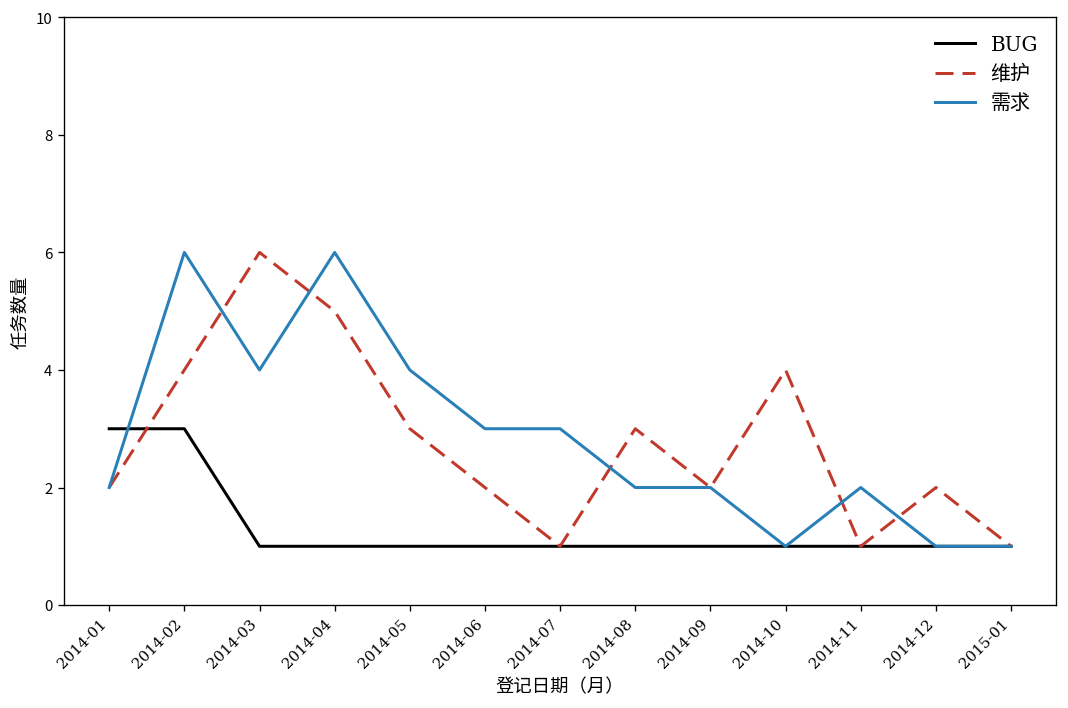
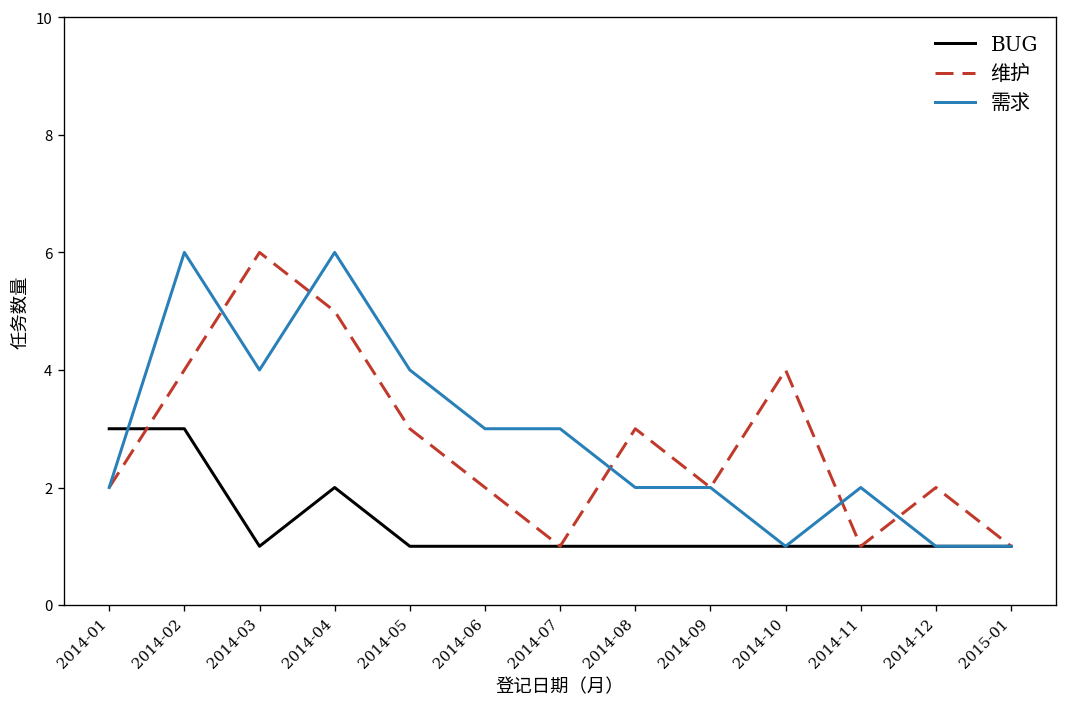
  {
    "BUG": {
      "2014-01": 3,
      "2014-02": 3,
      "2014-03": 1,
-     "2014-04": 1,
+     "2014-04": 2,
      "2014-05": 1,
      "2014-06": 1,
      "2014-08": 1,
      "2014-09": 1
    },
    "维护": {
      "2014-02": 4,
      "2014-03": 6,
      "2014-04": 5,
      "2014-05": 3,
      "2014-06": 2,
      "2014-08": 3,
      "2014-10": 4,
      "2014-12": 2
    },
    "需求": {
      "2014-02": 6,
      "2014-03": 4,
      "2014-04": 6,
      "2014-05": 4,
      "2014-06": 3,
      "2014-07": 3,
      "2014-08": 2,
      "2014-11": 2
    }
  }
